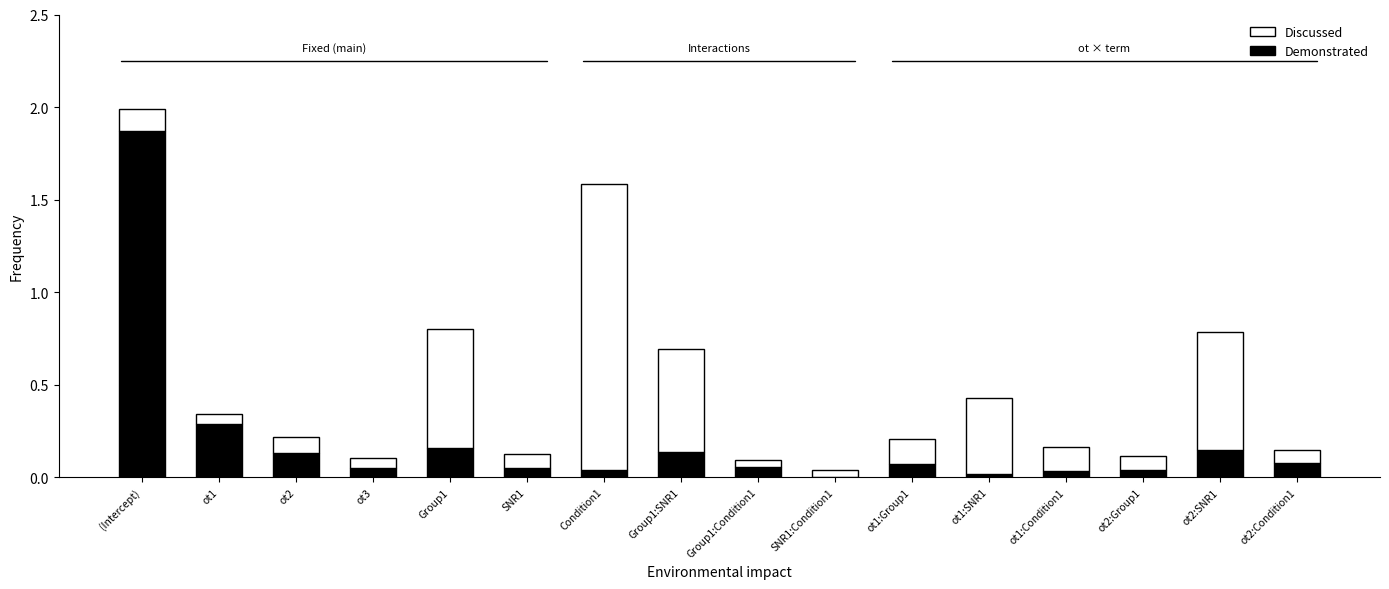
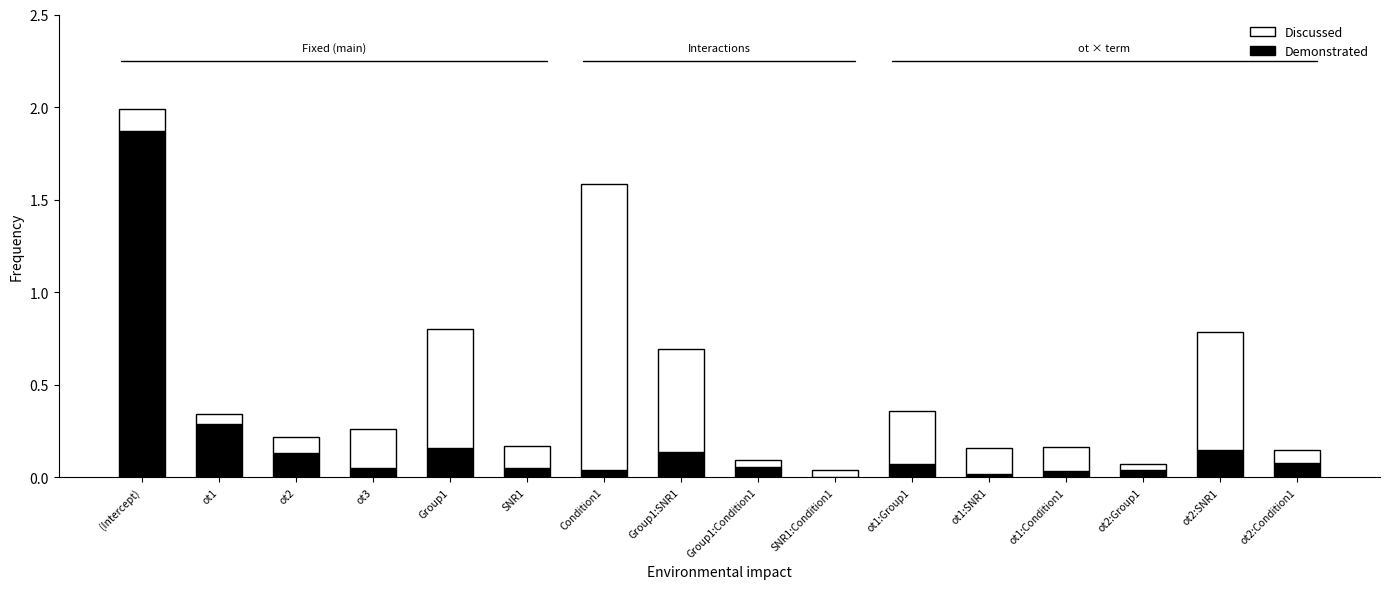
  {
    "Demonstrated": {
      "(Intercept)": 1.87,
      "ot1": 0.29,
      "ot2": 0.13,
      "ot3": 0.05,
      "Group1": 0.16,
      "SNR1": 0.05,
      "Condition1": 0.04,
      "Group1:SNR1": 0.14,
      "Group1:Condition1": 0.06,
      "ot1:Group1": 0.07,
      "ot1:SNR1": 0.02,
      "ot1:Condition1": 0.03,
      "ot2:Group1": 0.04,
      "ot2:SNR1": 0.15,
      "ot2:Condition1": 0.08
    },
    "Discussed": {
      "(Intercept)": 0.12,
      "ot1": 0.05,
      "ot2": 0.09,
-     "ot3": 0.05,
+     "ot3": 0.21,
      "Group1": 0.64,
-     "SNR1": 0.07,
+     "SNR1": 0.12,
      "Condition1": 1.54,
      "Group1:SNR1": 0.56,
      "Group1:Condition1": 0.03,
      "SNR1:Condition1": 0.03,
-     "ot1:Group1": 0.14,
-     "ot1:SNR1": 0.41,
+     "ot1:Group1": 0.29,
+     "ot1:SNR1": 0.14,
      "ot1:Condition1": 0.13,
-     "ot2:Group1": 0.08,
+     "ot2:Group1": 0.03,
      "ot2:SNR1": 0.64,
      "ot2:Condition1": 0.07
    }
  }
